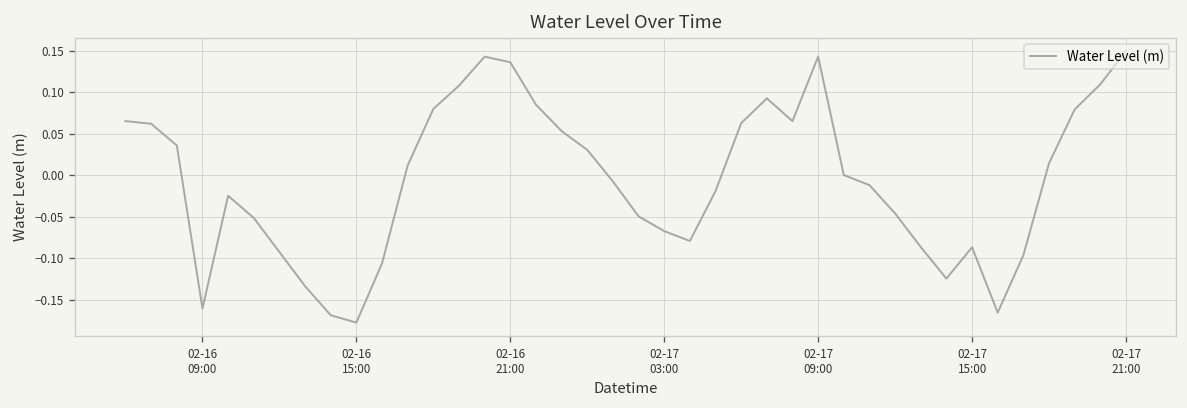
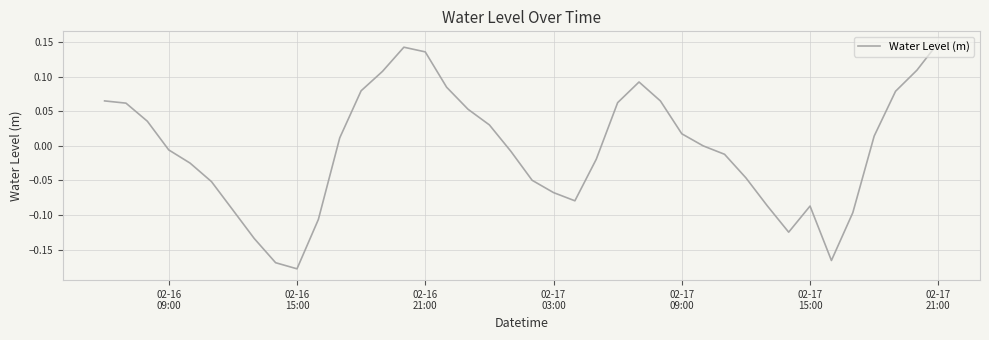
  {
-   "02-16 09:00": -0.16,
+   "02-16 09:00": -0.01,
    "02-16 15:00": -0.18,
    "02-16 21:00": 0.14,
    "02-17 03:00": -0.07,
-   "02-17 09:00": 0.14,
+   "02-17 09:00": 0.02,
    "02-17 15:00": -0.09
  }
